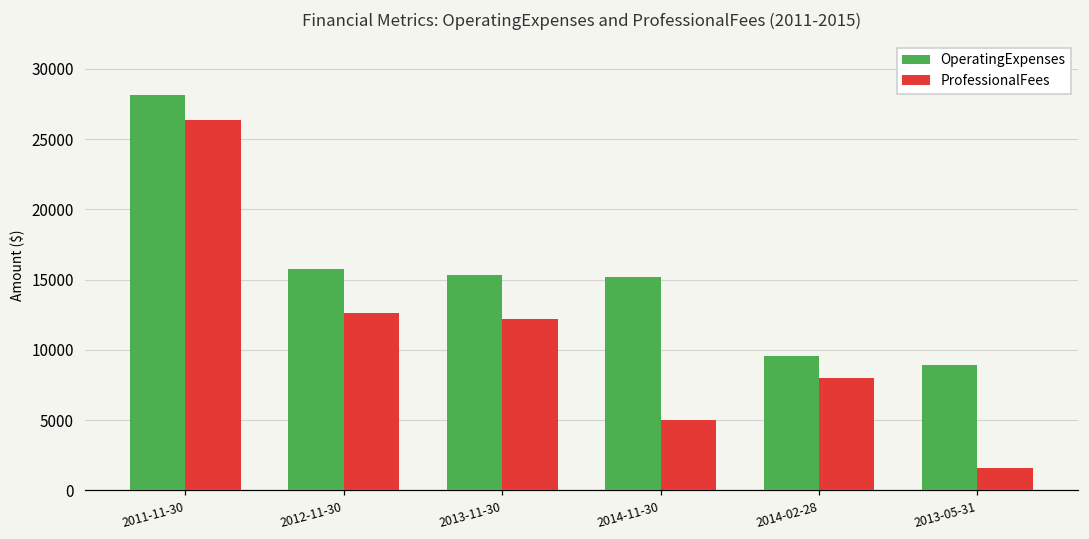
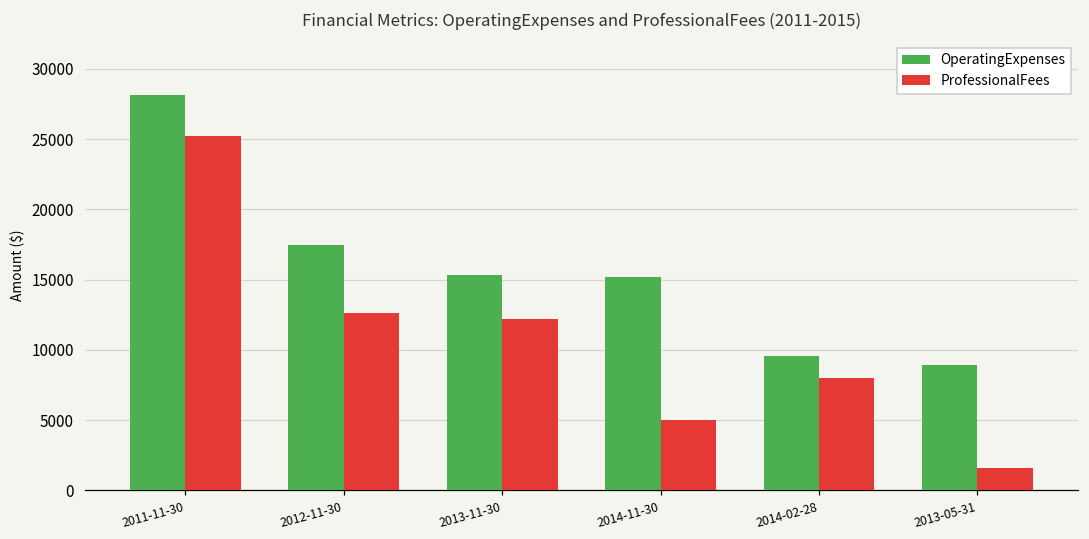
  {
    "OperatingExpenses": {
      "2011-11-30": 28100,
-     "2012-11-30": 15700,
+     "2012-11-30": 17500,
      "2013-11-30": 15400,
      "2014-11-30": 15200,
      "2014-02-28": 9600,
      "2013-05-31": 8900
    },
    "ProfessionalFees": {
-     "2011-11-30": 26400,
+     "2011-11-30": 25200,
      "2012-11-30": 12600,
      "2013-11-30": 12200,
      "2014-11-30": 5000,
      "2014-02-28": 8000,
      "2013-05-31": 1600
    }
  }
